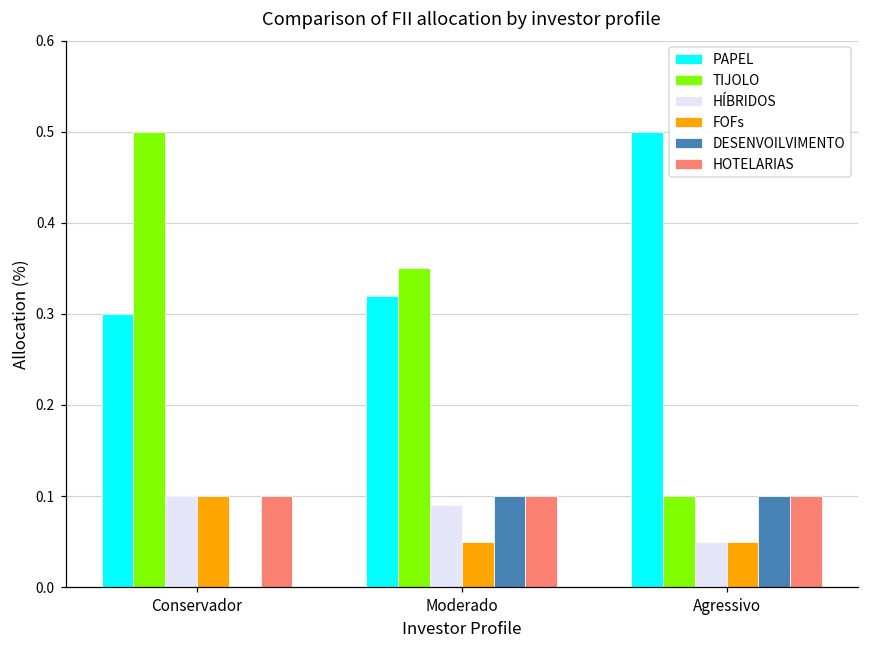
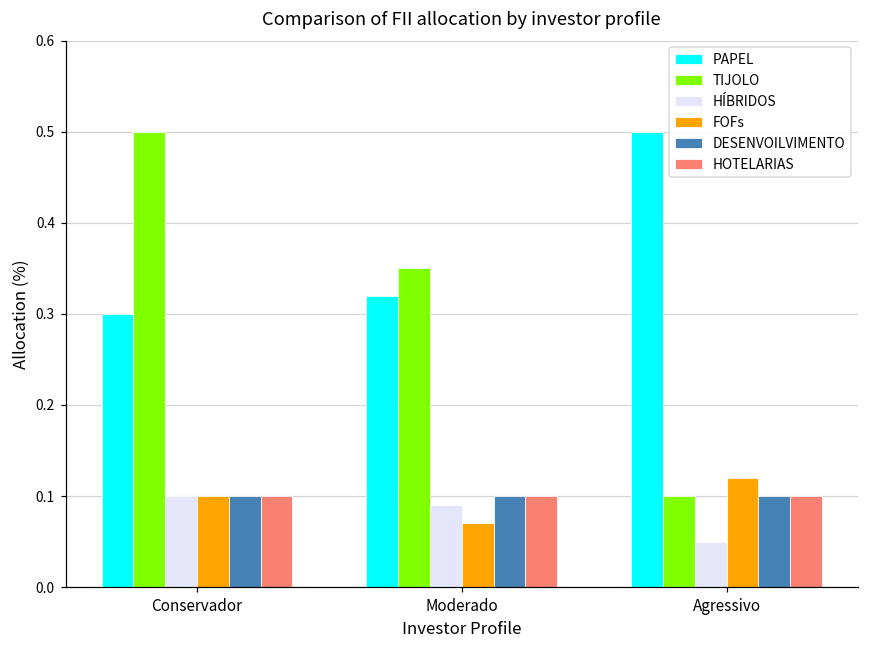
  {
    "PAPEL": {
      "Conservador": 0.30,
      "Moderado": 0.32,
      "Agressivo": 0.50
    },
    "TIJOLO": {
      "Conservador": 0.50,
      "Moderado": 0.35,
      "Agressivo": 0.10
    },
    "HÍBRIDOS": {
      "Conservador": 0.10,
      "Moderado": 0.09,
      "Agressivo": 0.05
    },
    "FOFs": {
      "Conservador": 0.10,
-     "Moderado": 0.05,
-     "Agressivo": 0.05
+     "Moderado": 0.07,
+     "Agressivo": 0.12
    },
    "DESENVOILVIMENTO": {
-     "Conservador": 0.0,
+     "Conservador": 0.1,
      "Moderado": 0.1,
      "Agressivo": 0.1
    },
    "HOTELARIAS": {
      "Conservador": 0.10,
      "Moderado": 0.10,
      "Agressivo": 0.10
    }
  }
